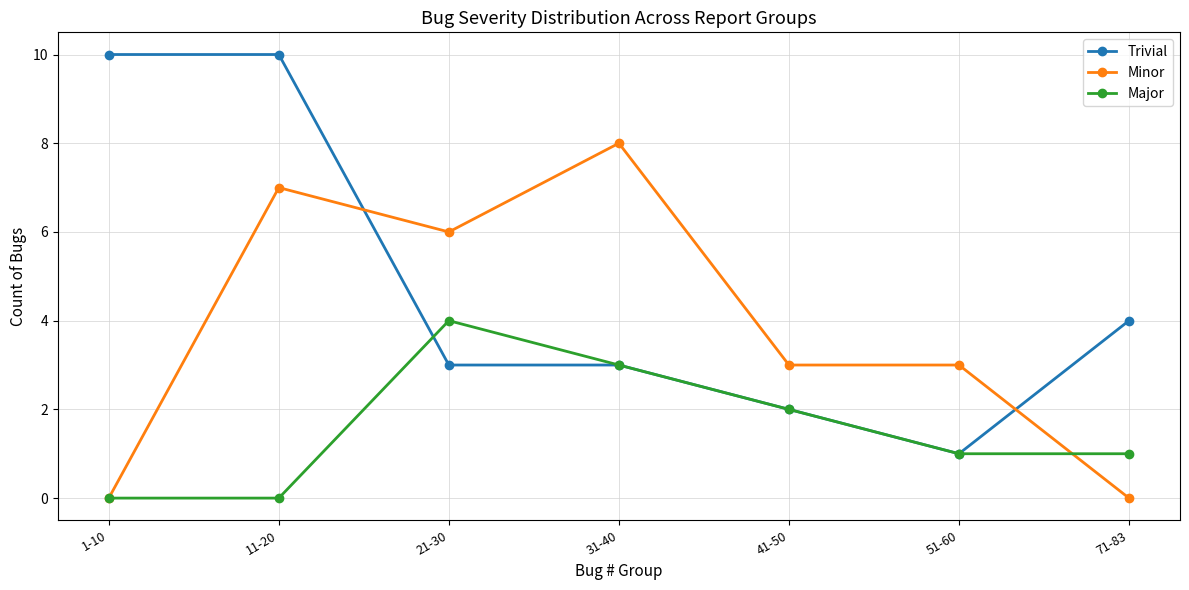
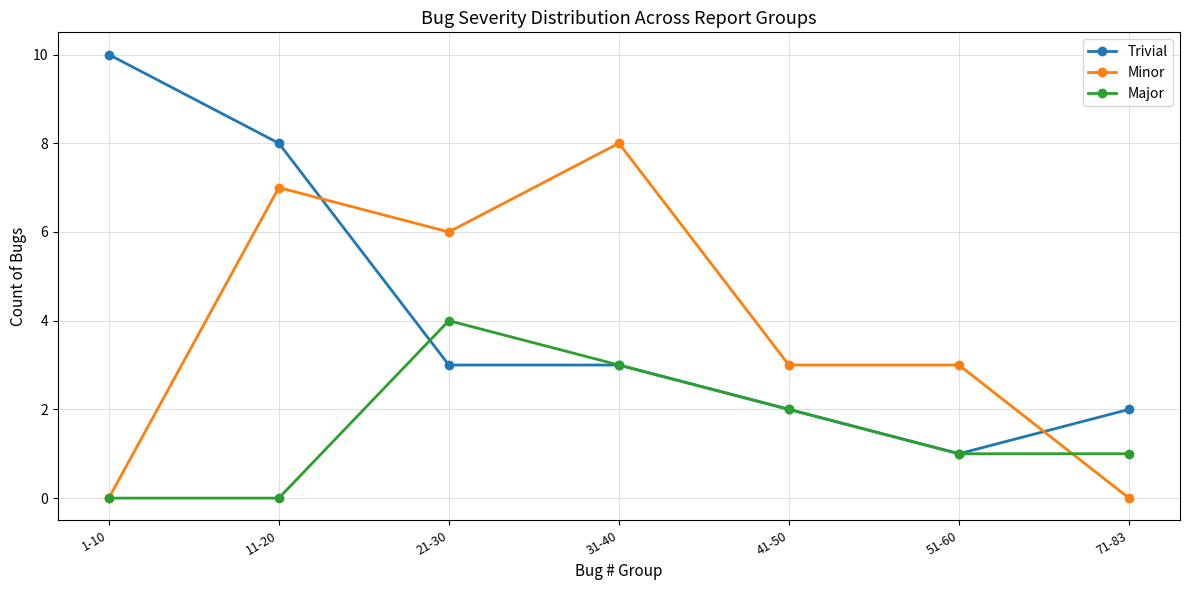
  {
    "Trivial": {
      "1-10": 10,
-     "11-20": 10,
+     "11-20": 8,
      "21-30": 3,
-     "71-83": 4
+     "71-83": 2
    },
    "Minor": {
      "11-20": 7,
      "21-30": 6,
      "31-40": 8,
      "41-50": 3,
      "51-60": 3,
      "71-83": 0
    },
    "Major": {
      "11-20": 0,
      "21-30": 4,
      "71-83": 1
    }
  }
